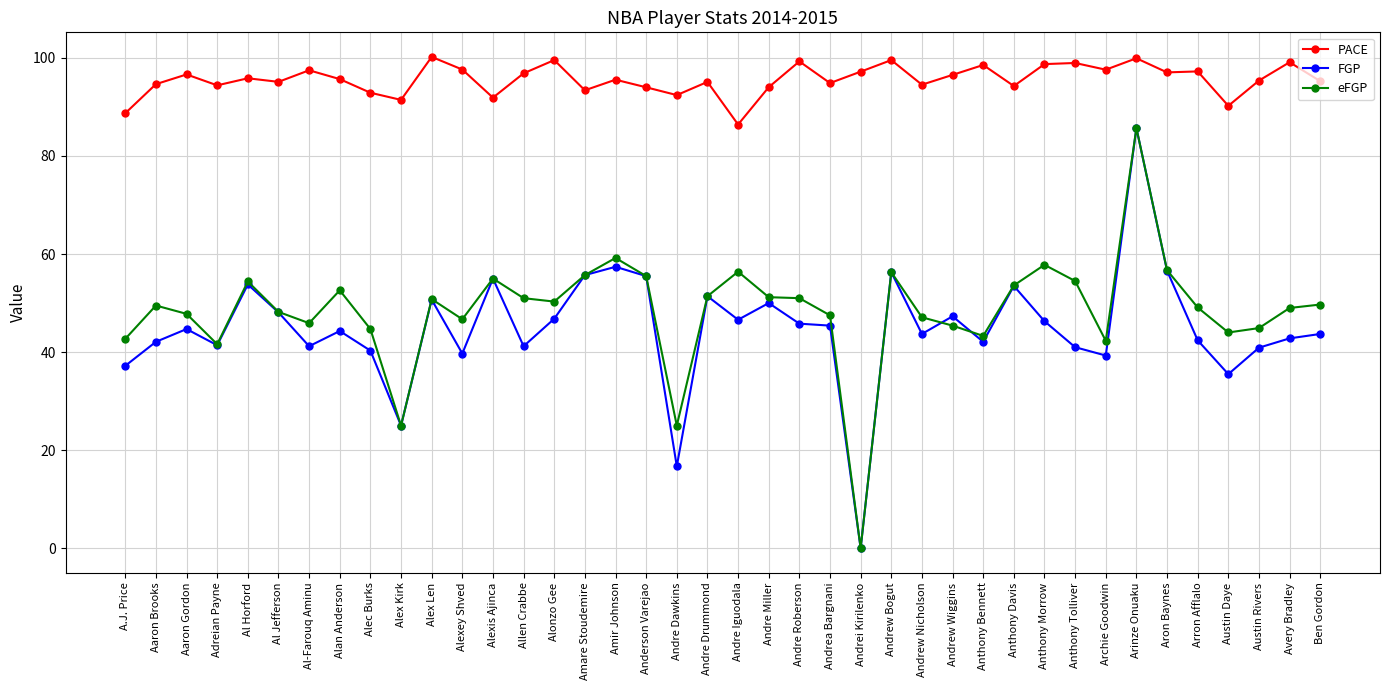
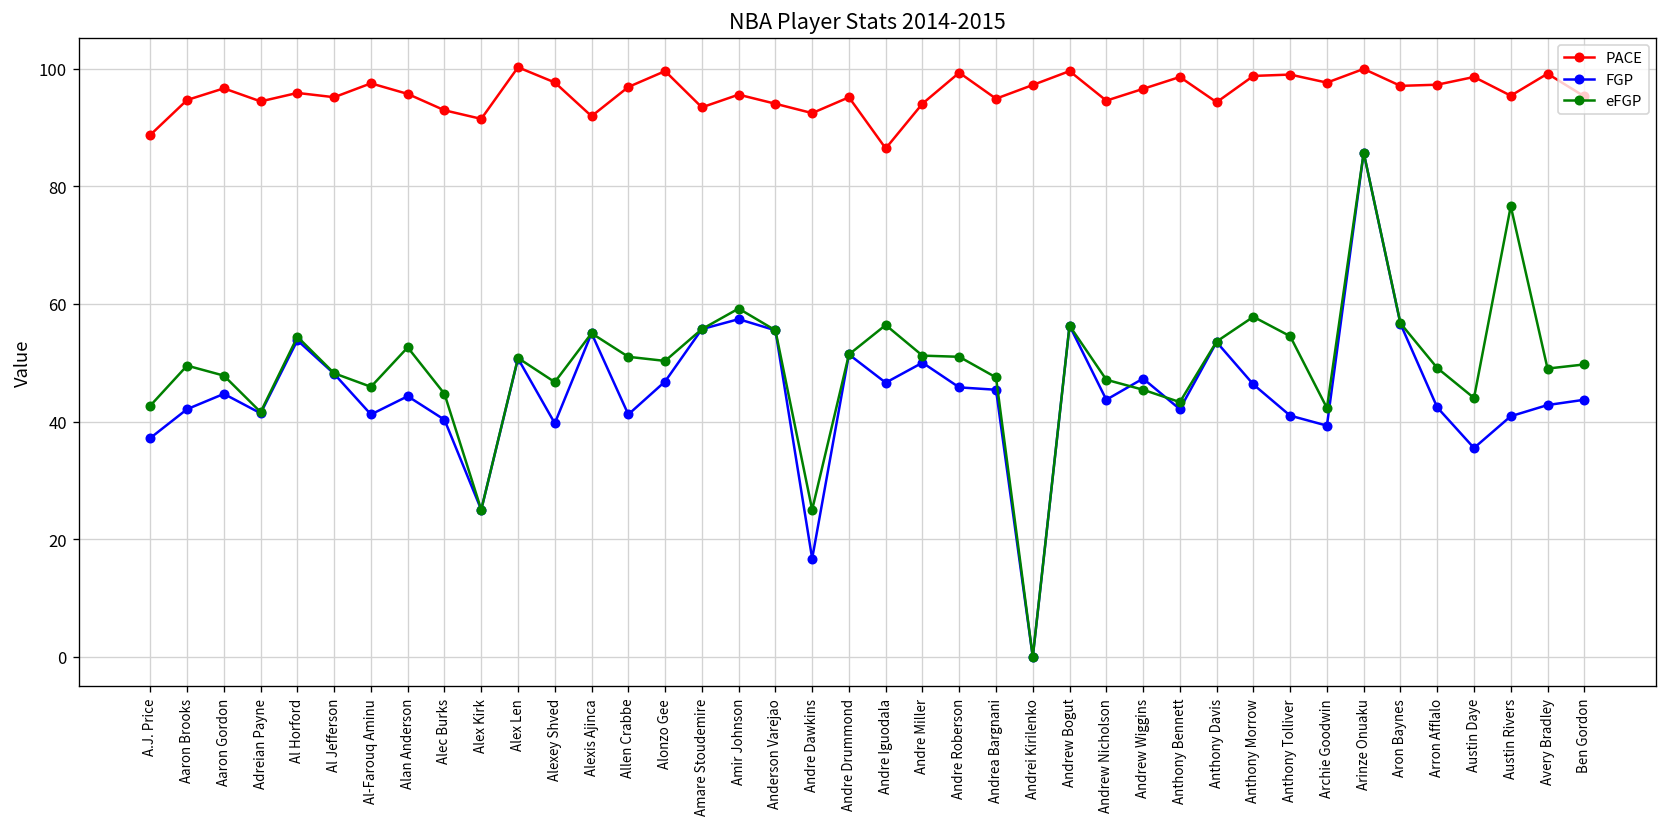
  {
    "PACE": {
      "A.J. Price": 89,
      "Aaron Brooks": 95,
      "Aaron Gordon": 97,
      "Adreian Payne": 94,
      "Al Horford": 96,
      "Al Jefferson": 95,
      "Al-Farouq Aminu": 97,
      "Alan Anderson": 96,
      "Alec Burks": 93,
      "Alex Kirk": 91,
      "Alex Len": 100,
      "Alexey Shved": 98,
      "Alexis Ajinca": 92,
      "Allen Crabbe": 97,
      "Alonzo Gee": 100,
      "Amare Stoudemire": 93,
      "Amir Johnson": 96,
      "Anderson Varejao": 94,
      "Andre Dawkins": 92,
      "Andre Drummond": 95,
      "Andre Iguodala": 86,
      "Andre Miller": 94,
      "Andre Roberson": 99,
      "Andrea Bargnani": 95,
      "Andrei Kirilenko": 97,
      "Andrew Bogut": 100,
      "Andrew Nicholson": 95,
      "Andrew Wiggins": 97,
      "Anthony Bennett": 99,
      "Anthony Davis": 94,
      "Anthony Morrow": 99,
      "Anthony Tolliver": 99,
      "Archie Goodwin": 98,
      "Arinze Onuaku": 100,
      "Aron Baynes": 97,
      "Arron Afflalo": 97,
-     "Austin Daye": 90,
+     "Austin Daye": 99,
      "Austin Rivers": 95,
      "Avery Bradley": 99
    },
    "FGP": {
      "A.J. Price": 37,
      "Aaron Brooks": 42,
      "Aaron Gordon": 45,
      "Al Horford": 54,
      "Al-Farouq Aminu": 41,
      "Alan Anderson": 44,
      "Alec Burks": 40,
      "Alexey Shved": 40,
      "Allen Crabbe": 41,
      "Alonzo Gee": 47,
      "Amir Johnson": 57,
      "Andre Dawkins": 17,
      "Andre Iguodala": 47,
      "Andre Miller": 50,
      "Andre Roberson": 46,
      "Andrea Bargnani": 45,
      "Andrew Nicholson": 44,
      "Andrew Wiggins": 47,
      "Anthony Bennett": 42,
      "Anthony Morrow": 46,
      "Anthony Tolliver": 41,
      "Archie Goodwin": 39,
      "Arron Afflalo": 42,
      "Austin Daye": 36,
      "Austin Rivers": 41,
      "Avery Bradley": 43,
      "Ben Gordon": 44
    },
    "eFGP": {
      "A.J. Price": 43,
      "Aaron Brooks": 50,
      "Aaron Gordon": 48,
      "Al Horford": 54,
      "Al-Farouq Aminu": 46,
      "Alan Anderson": 53,
      "Alec Burks": 45,
      "Alexey Shved": 47,
      "Allen Crabbe": 51,
      "Alonzo Gee": 50,
      "Amir Johnson": 59,
      "Andre Dawkins": 25,
      "Andre Iguodala": 56,
      "Andre Miller": 51,
      "Andre Roberson": 51,
      "Andrea Bargnani": 48,
      "Andrew Nicholson": 47,
      "Andrew Wiggins": 45,
      "Anthony Bennett": 43,
      "Anthony Morrow": 58,
      "Anthony Tolliver": 55,
      "Archie Goodwin": 42,
      "Arron Afflalo": 49,
      "Austin Daye": 44,
-     "Austin Rivers": 45,
+     "Austin Rivers": 77,
      "Avery Bradley": 49,
      "Ben Gordon": 50
    }
  }
